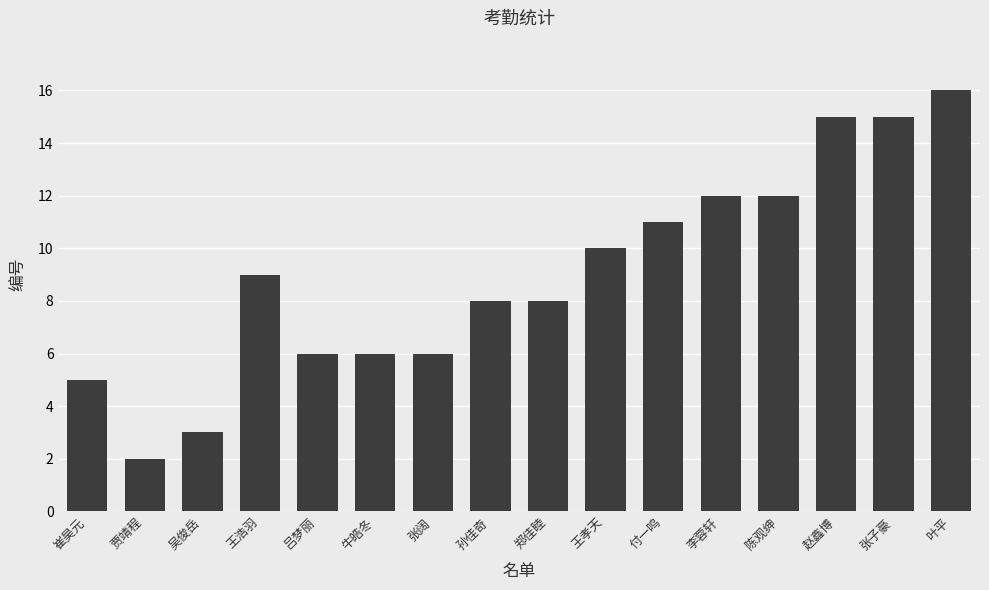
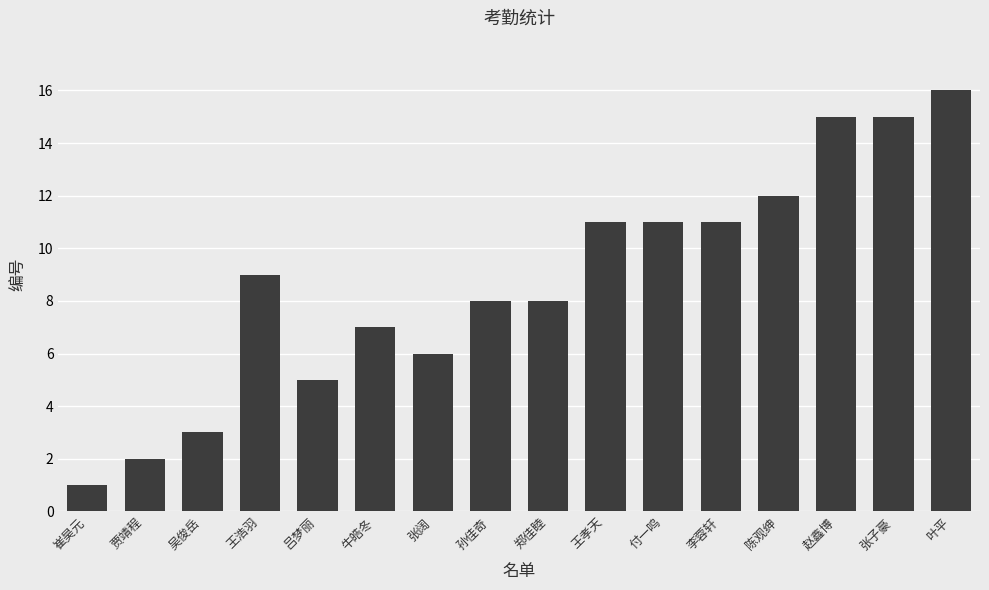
  {
-   "崔昊元": 5,
+   "崔昊元": 1,
    "贾靖程": 2,
    "吴俊岳": 3,
    "王浩羽": 9,
-   "吕梦丽": 6,
-   "牛皓冬": 6,
+   "吕梦丽": 5,
+   "牛皓冬": 7,
    "张阔": 6,
    "孙佳奇": 8,
    "郑佳睦": 8,
-   "王孝天": 10,
+   "王孝天": 11,
    "付一鸣": 11,
-   "李蓉轩": 12,
+   "李蓉轩": 11,
    "陈观绅": 12,
    "赵鑫博": 15,
    "张子豪": 15,
    "叶平": 16
  }
